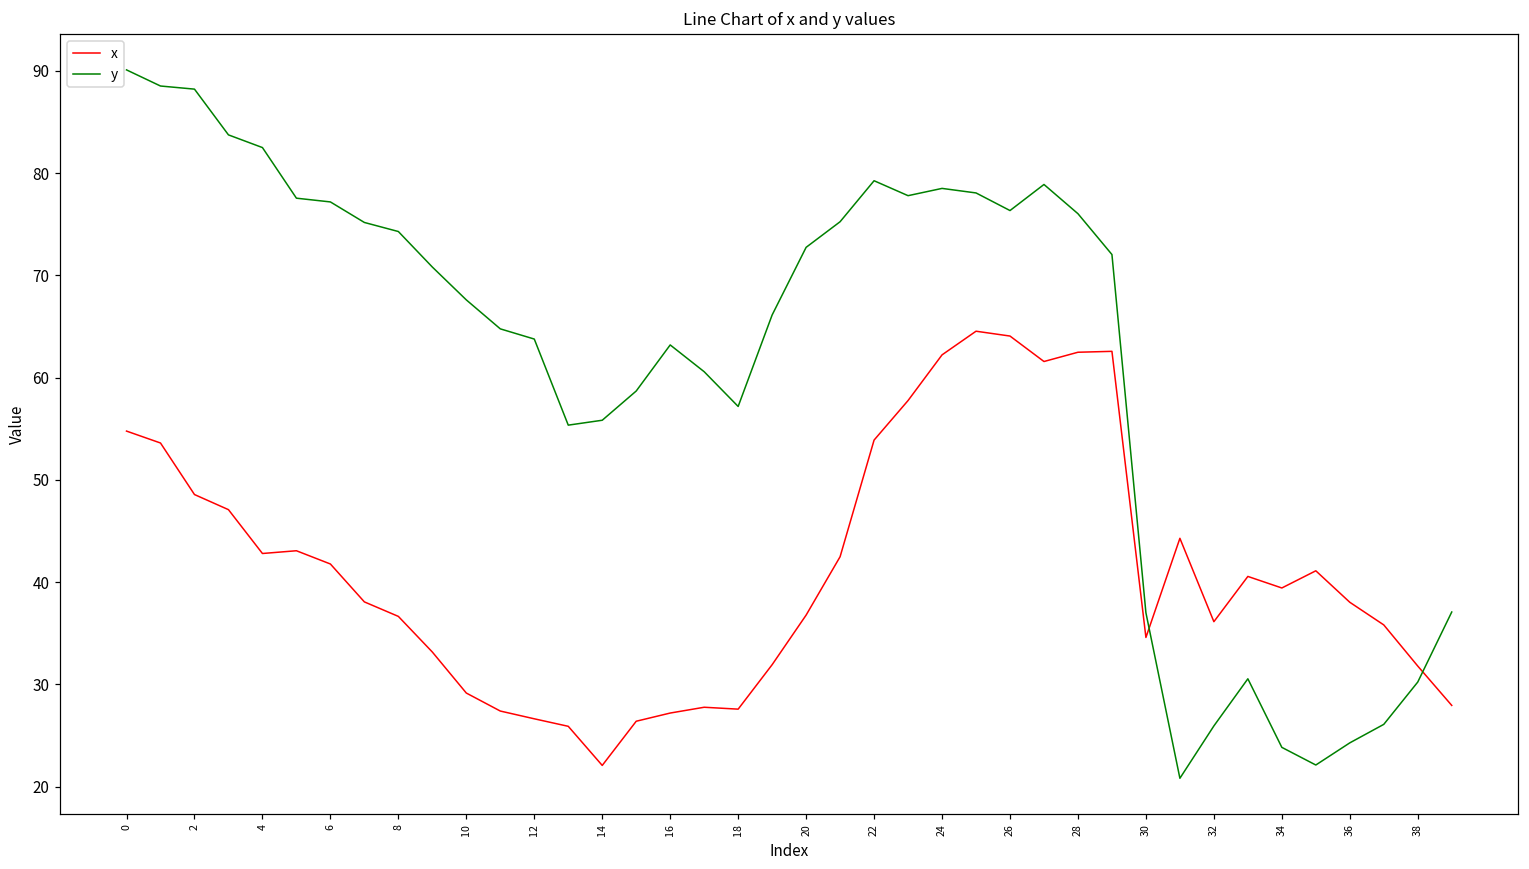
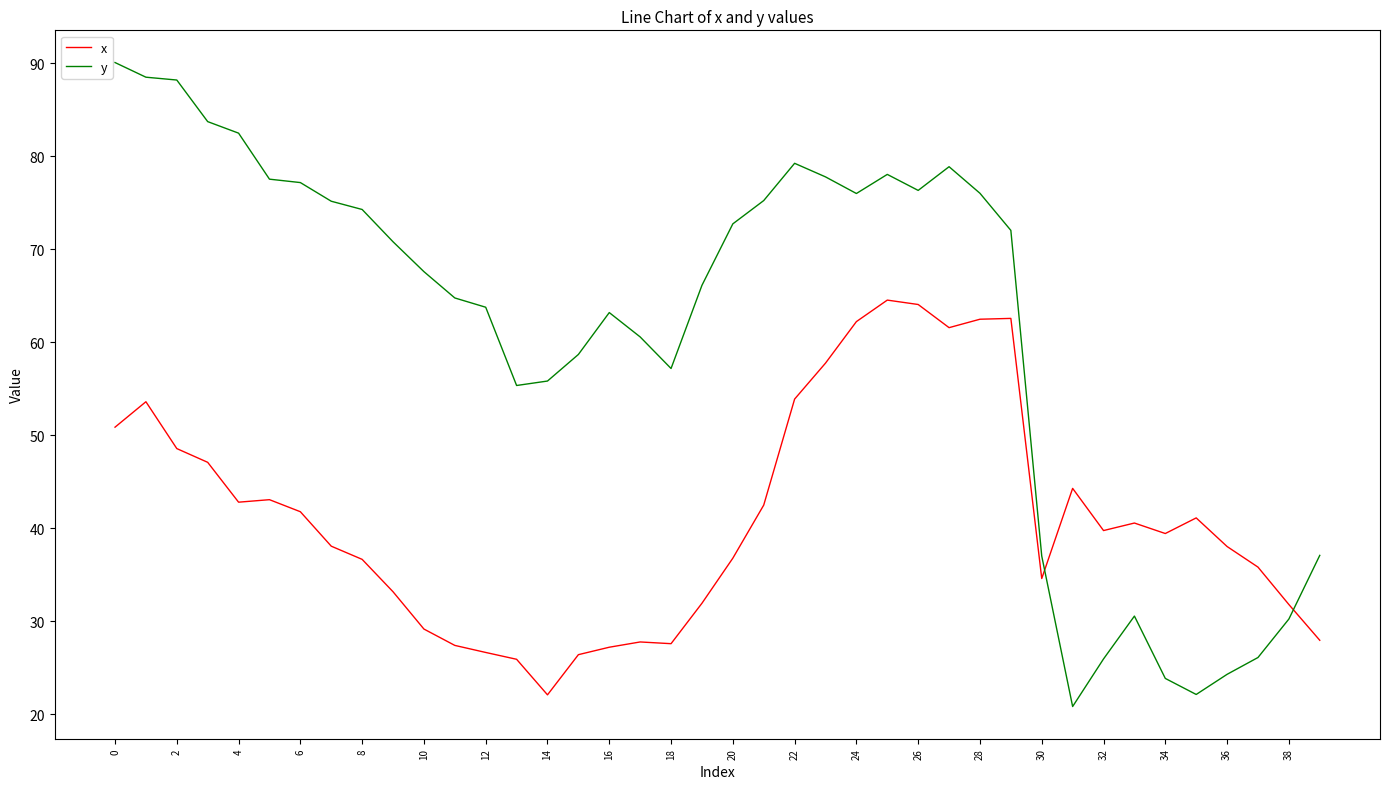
  {
    "x": {
-     "0": 55,
+     "0": 51,
      "2": 49,
      "4": 43,
      "6": 42,
      "8": 37,
      "10": 29,
      "12": 27,
      "14": 22,
      "16": 27,
      "18": 28,
      "20": 37,
      "22": 54,
      "24": 62,
      "26": 64,
      "28": 62,
      "30": 35,
-     "32": 36,
+     "32": 40,
      "34": 39,
      "36": 38,
      "38": 32
    },
    "y": {
      "0": 90,
      "2": 88,
      "4": 82,
      "6": 77,
      "8": 74,
      "10": 68,
      "12": 64,
      "14": 56,
      "16": 63,
      "18": 57,
      "20": 73,
      "22": 79,
-     "24": 79,
+     "24": 76,
      "26": 76,
      "28": 76,
      "30": 37,
      "32": 26,
      "34": 24,
      "36": 24,
      "38": 30
    }
  }
